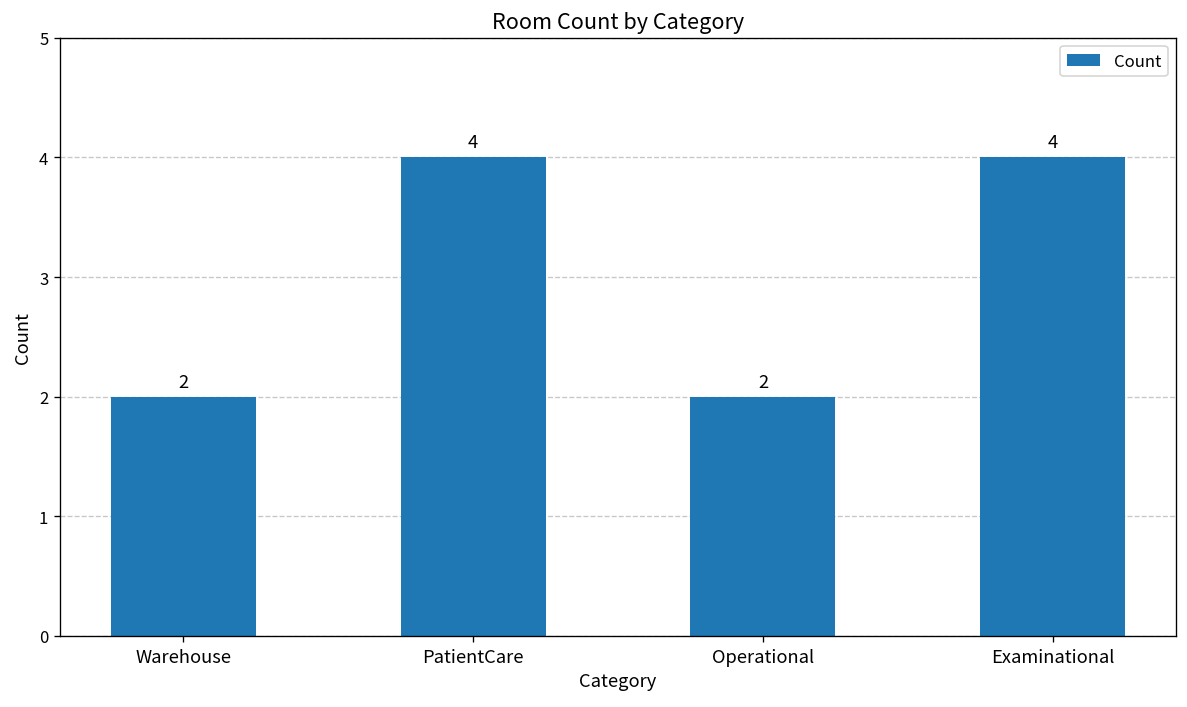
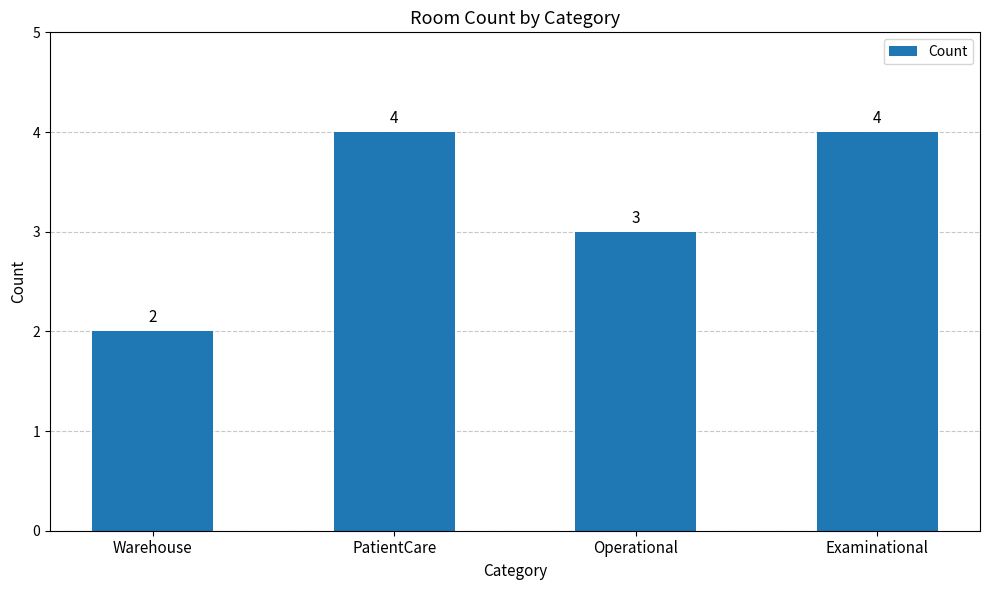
  {
    "Warehouse": 2,
    "PatientCare": 4,
-   "Operational": 2,
+   "Operational": 3,
    "Examinational": 4
  }
